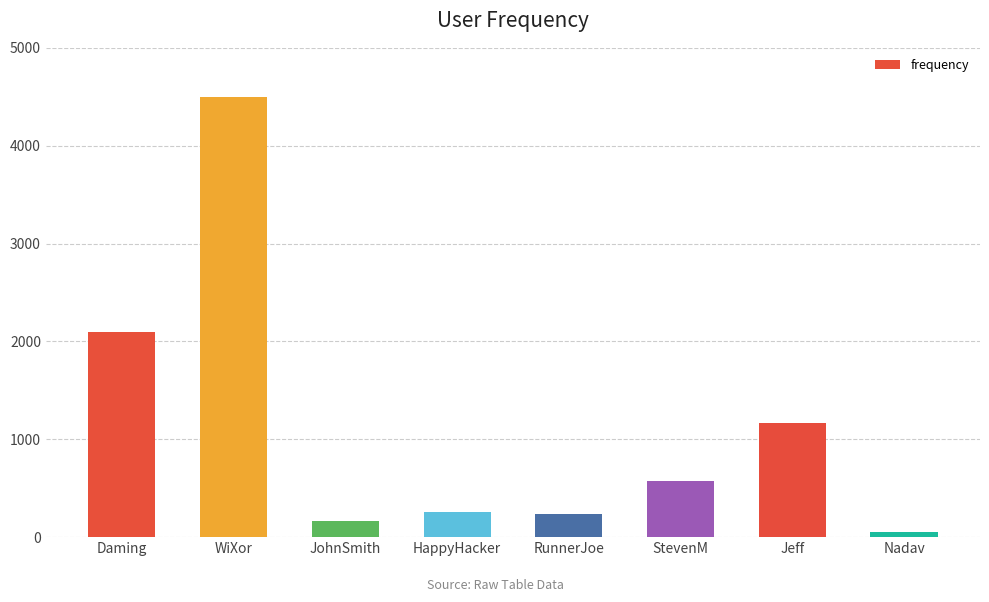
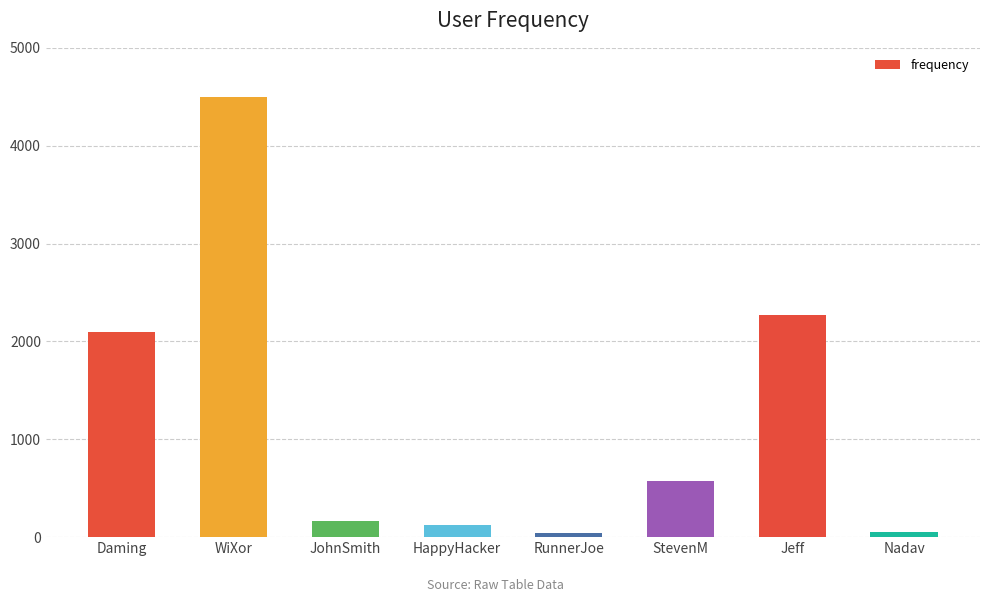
  {
    "Daming": 2100,
    "WiXor": 4500,
    "JohnSmith": 200,
-   "HappyHacker": 300,
-   "RunnerJoe": 200,
+   "HappyHacker": 100,
+   "RunnerJoe": 0,
    "StevenM": 600,
-   "Jeff": 1200,
+   "Jeff": 2300,
    "Nadav": 0
  }
